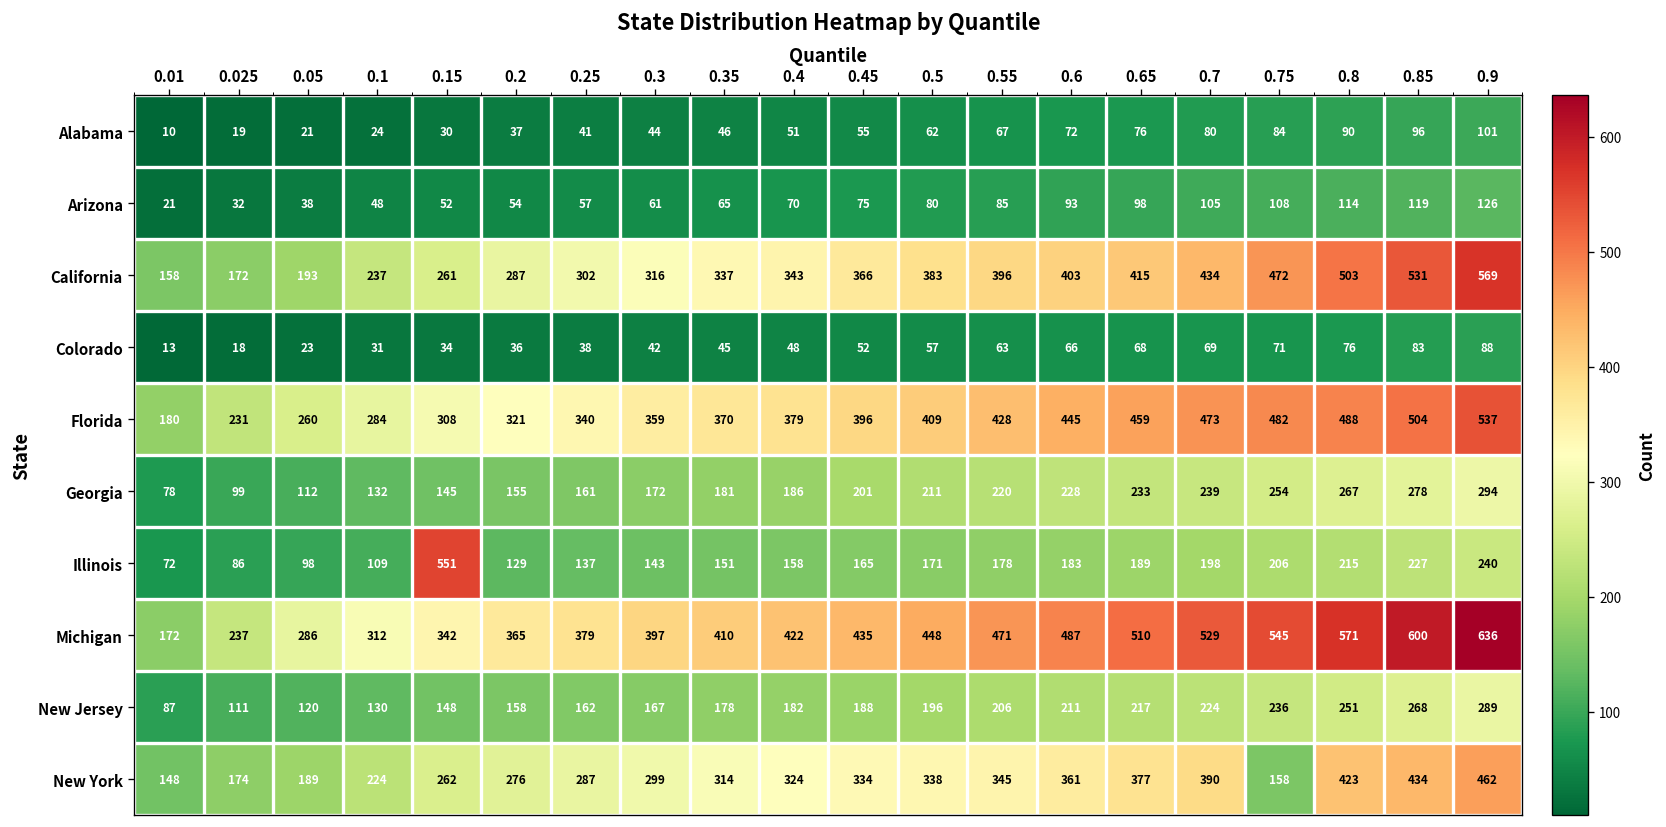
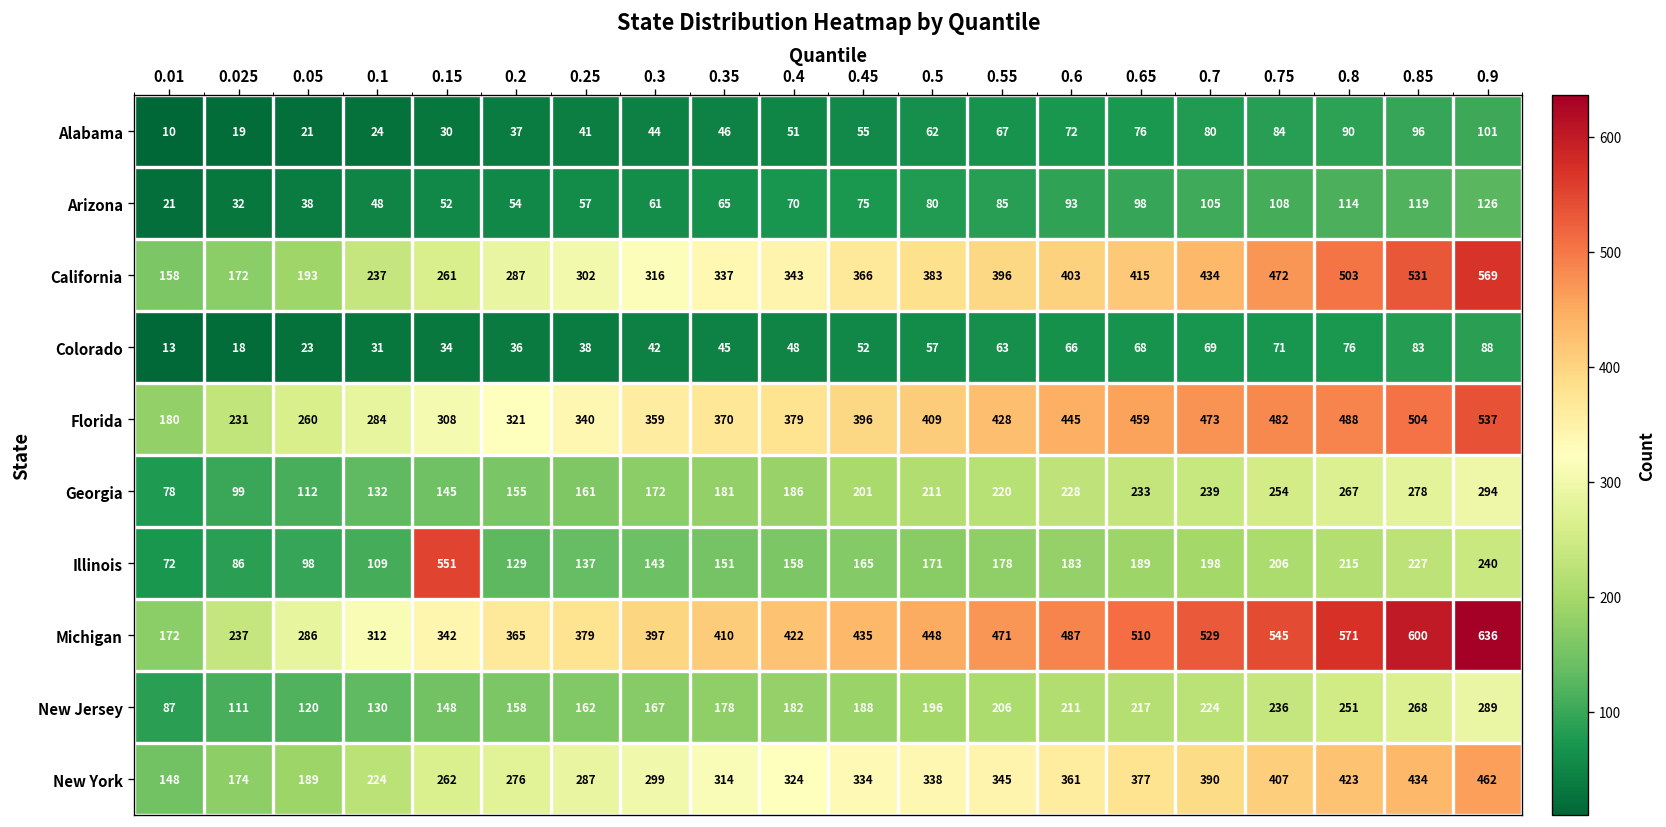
  {
    "Alabama": {
      "0.01": 10,
      "0.025": 19,
      "0.05": 21,
      "0.1": 24,
      "0.15": 30,
      "0.2": 37,
      "0.25": 41,
      "0.3": 44,
      "0.35": 46,
      "0.4": 51,
      "0.45": 55,
      "0.5": 62,
      "0.55": 67,
      "0.6": 72,
      "0.65": 76,
      "0.7": 80,
      "0.75": 84,
      "0.8": 90,
      "0.85": 96,
      "0.9": 101
    },
    "Arizona": {
      "0.01": 21,
      "0.025": 32,
      "0.05": 38,
      "0.1": 48,
      "0.15": 52,
      "0.2": 54,
      "0.25": 57,
      "0.3": 61,
      "0.35": 65,
      "0.4": 70,
      "0.45": 75,
      "0.5": 80,
      "0.55": 85,
      "0.6": 93,
      "0.65": 98,
      "0.7": 105,
      "0.75": 108,
      "0.8": 114,
      "0.85": 119,
      "0.9": 126
    },
    "California": {
      "0.01": 158,
      "0.025": 172,
      "0.05": 193,
      "0.1": 237,
      "0.15": 261,
      "0.2": 287,
      "0.25": 302,
      "0.3": 316,
      "0.35": 337,
      "0.4": 343,
      "0.45": 366,
      "0.5": 383,
      "0.55": 396,
      "0.6": 403,
      "0.65": 415,
      "0.7": 434,
      "0.75": 472,
      "0.8": 503,
      "0.85": 531,
      "0.9": 569
    },
    "Colorado": {
      "0.01": 13,
      "0.025": 18,
      "0.05": 23,
      "0.1": 31,
      "0.15": 34,
      "0.2": 36,
      "0.25": 38,
      "0.3": 42,
      "0.35": 45,
      "0.4": 48,
      "0.45": 52,
      "0.5": 57,
      "0.55": 63,
      "0.6": 66,
      "0.65": 68,
      "0.7": 69,
      "0.75": 71,
      "0.8": 76,
      "0.85": 83,
      "0.9": 88
    },
    "Florida": {
      "0.01": 180,
      "0.025": 231,
      "0.05": 260,
      "0.1": 284,
      "0.15": 308,
      "0.2": 321,
      "0.25": 340,
      "0.3": 359,
      "0.35": 370,
      "0.4": 379,
      "0.45": 396,
      "0.5": 409,
      "0.55": 428,
      "0.6": 445,
      "0.65": 459,
      "0.7": 473,
      "0.75": 482,
      "0.8": 488,
      "0.85": 504,
      "0.9": 537
    },
    "Georgia": {
      "0.01": 78,
      "0.025": 99,
      "0.05": 112,
      "0.1": 132,
      "0.15": 145,
      "0.2": 155,
      "0.25": 161,
      "0.3": 172,
      "0.35": 181,
      "0.4": 186,
      "0.45": 201,
      "0.5": 211,
      "0.55": 220,
      "0.6": 228,
      "0.65": 233,
      "0.7": 239,
      "0.75": 254,
      "0.8": 267,
      "0.85": 278,
      "0.9": 294
    },
    "Illinois": {
      "0.01": 72,
      "0.025": 86,
      "0.05": 98,
      "0.1": 109,
      "0.15": 551,
      "0.2": 129,
      "0.25": 137,
      "0.3": 143,
      "0.35": 151,
      "0.4": 158,
      "0.45": 165,
      "0.5": 171,
      "0.55": 178,
      "0.6": 183,
      "0.65": 189,
      "0.7": 198,
      "0.75": 206,
      "0.8": 215,
      "0.85": 227,
      "0.9": 240
    },
    "Michigan": {
      "0.01": 172,
      "0.025": 237,
      "0.05": 286,
      "0.1": 312,
      "0.15": 342,
      "0.2": 365,
      "0.25": 379,
      "0.3": 397,
      "0.35": 410,
      "0.4": 422,
      "0.45": 435,
      "0.5": 448,
      "0.55": 471,
      "0.6": 487,
      "0.65": 510,
      "0.7": 529,
      "0.75": 545,
      "0.8": 571,
      "0.85": 600,
      "0.9": 636
    },
    "New Jersey": {
      "0.01": 87,
      "0.025": 111,
      "0.05": 120,
      "0.1": 130,
      "0.15": 148,
      "0.2": 158,
      "0.25": 162,
      "0.3": 167,
      "0.35": 178,
      "0.4": 182,
      "0.45": 188,
      "0.5": 196,
      "0.55": 206,
      "0.6": 211,
      "0.65": 217,
      "0.7": 224,
      "0.75": 236,
      "0.8": 251,
      "0.85": 268,
      "0.9": 289
    },
    "New York": {
      "0.01": 148,
      "0.025": 174,
      "0.05": 189,
      "0.1": 224,
      "0.15": 262,
      "0.2": 276,
      "0.25": 287,
      "0.3": 299,
      "0.35": 314,
      "0.4": 324,
      "0.45": 334,
      "0.5": 338,
      "0.55": 345,
      "0.6": 361,
      "0.65": 377,
      "0.7": 390,
-     "0.75": 158,
+     "0.75": 407,
      "0.8": 423,
      "0.85": 434,
      "0.9": 462
    }
  }
